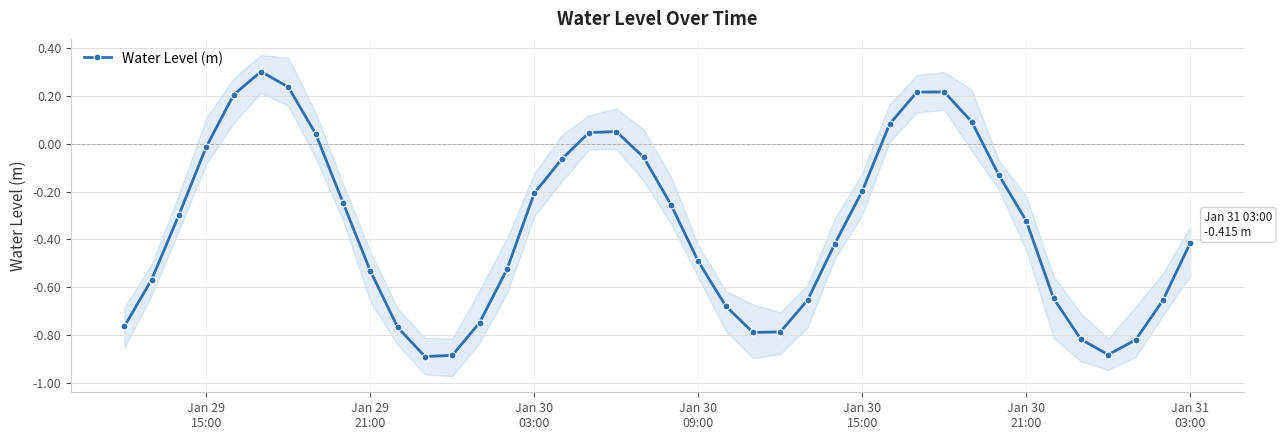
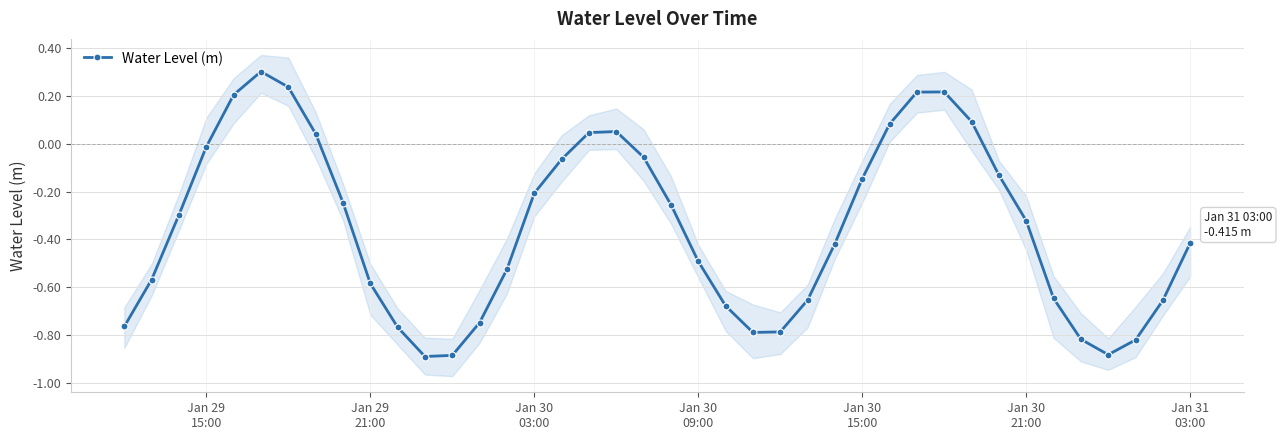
  {
    "Water Level (m)": {
      "Jan 29 15:00": -0.01,
-     "Jan 29 21:00": -0.53,
+     "Jan 29 21:00": -0.58,
      "Jan 30 03:00": -0.21,
      "Jan 30 09:00": -0.49,
-     "Jan 30 15:00": -0.20,
+     "Jan 30 15:00": -0.15,
      "Jan 30 21:00": -0.32,
      "Jan 31 03:00": -0.41
    }
  }
